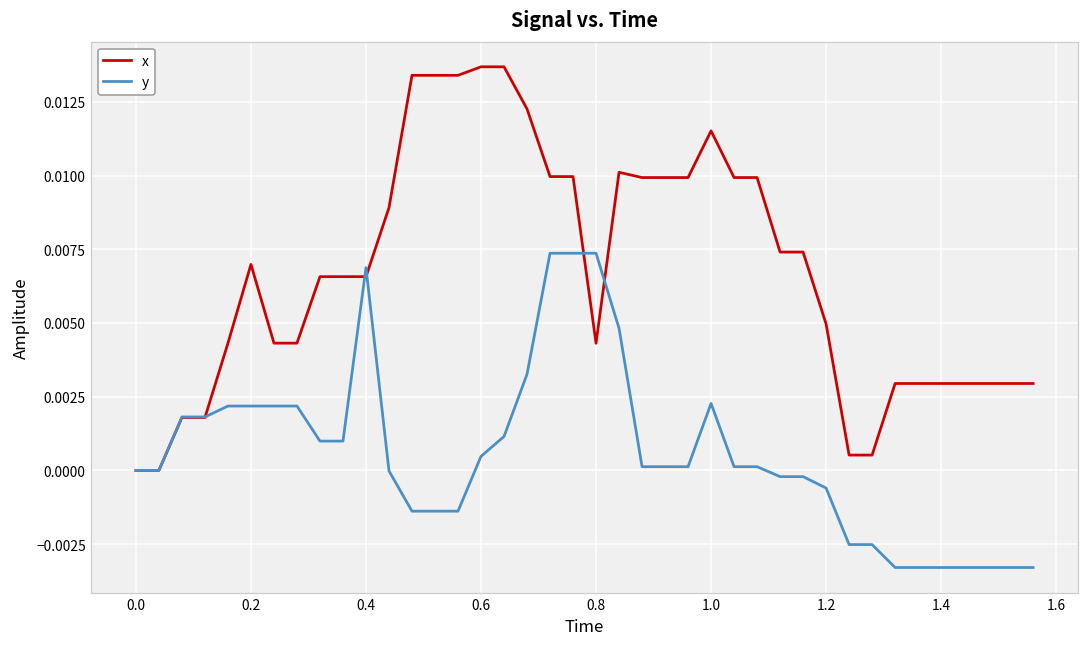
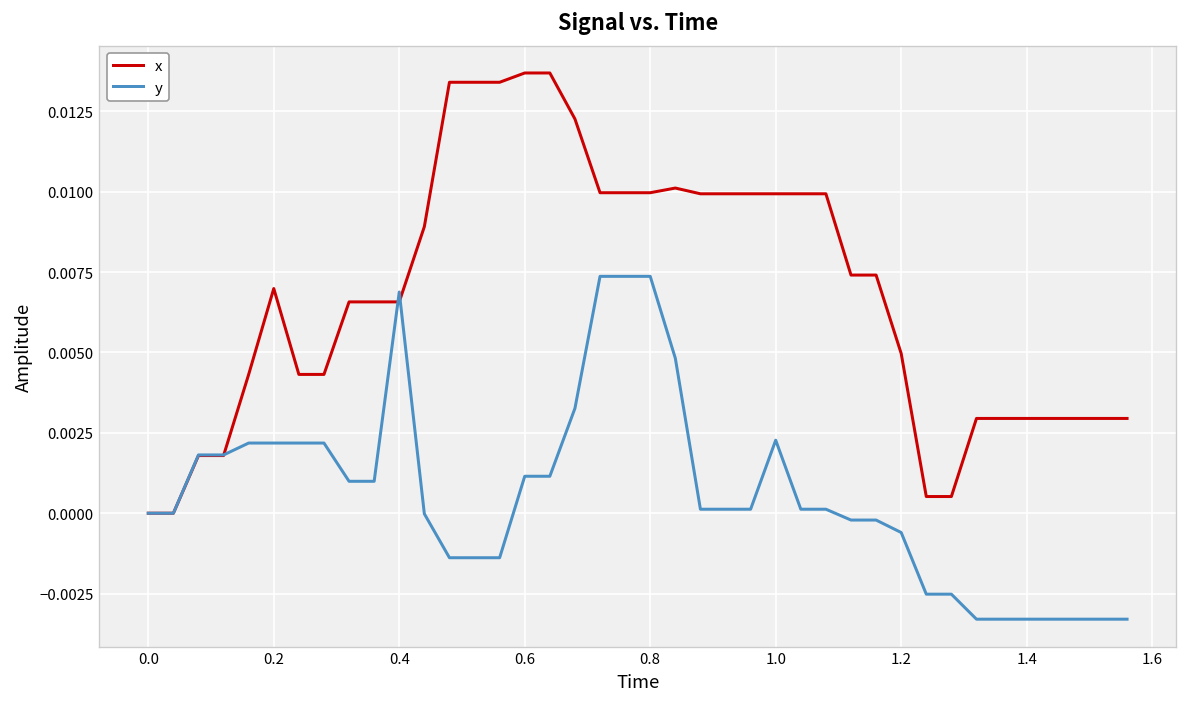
  {
    "x": {
      "0.2": 0.0070,
      "0.4": 0.0066,
      "0.6": 0.0137,
-     "0.8": 0.0043,
-     "1.0": 0.0115,
+     "0.8": 0.0100,
+     "1.0": 0.0099,
      "1.2": 0.0050,
      "1.4": 0.0029
    },
    "y": {
      "0.2": 0.0022,
      "0.4": 0.0069,
-     "0.6": 0.0005,
+     "0.6": 0.0011,
      "0.8": 0.0074,
      "1.0": 0.0023,
      "1.2": -0.0006,
      "1.4": -0.0033
    }
  }
